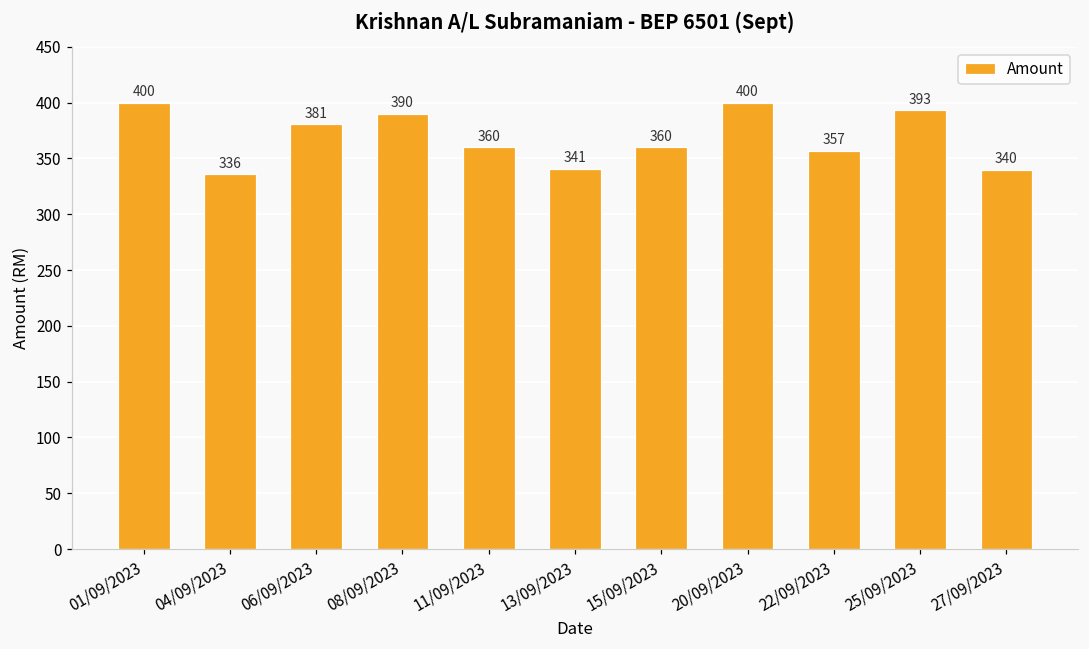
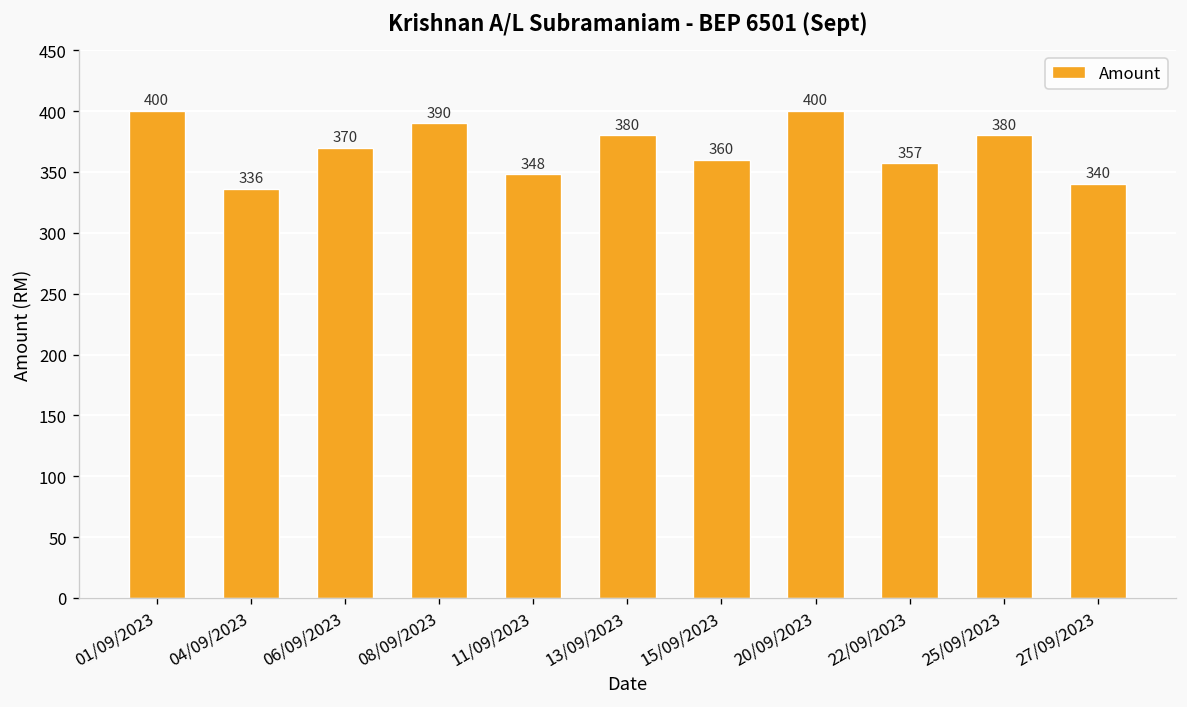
  {
    "01/09/2023": 400,
    "04/09/2023": 336,
-   "06/09/2023": 381,
+   "06/09/2023": 370,
    "08/09/2023": 390,
-   "11/09/2023": 360,
-   "13/09/2023": 341,
+   "11/09/2023": 348,
+   "13/09/2023": 380,
    "15/09/2023": 360,
    "20/09/2023": 400,
    "22/09/2023": 357,
-   "25/09/2023": 393,
+   "25/09/2023": 380,
    "27/09/2023": 340
  }
